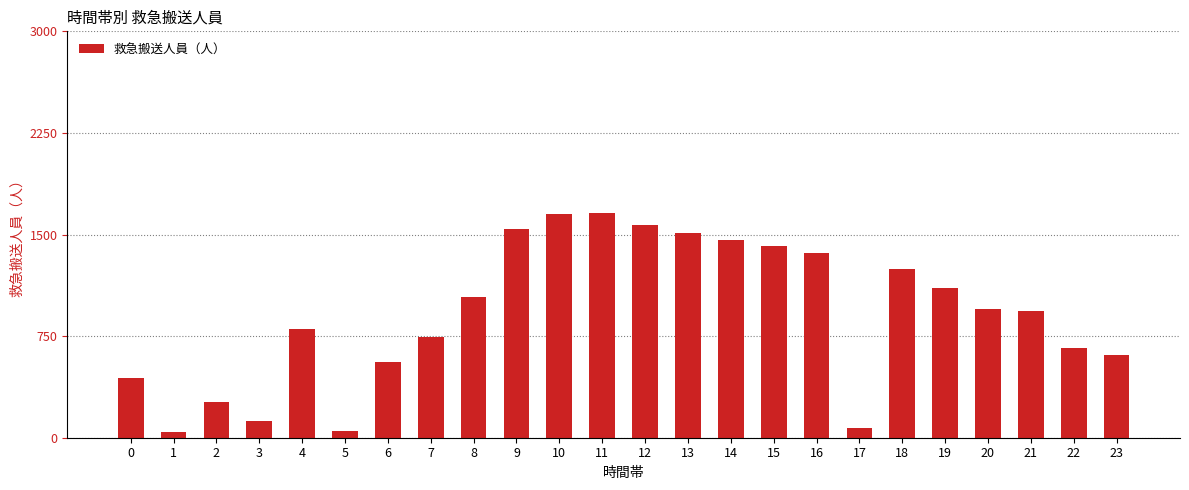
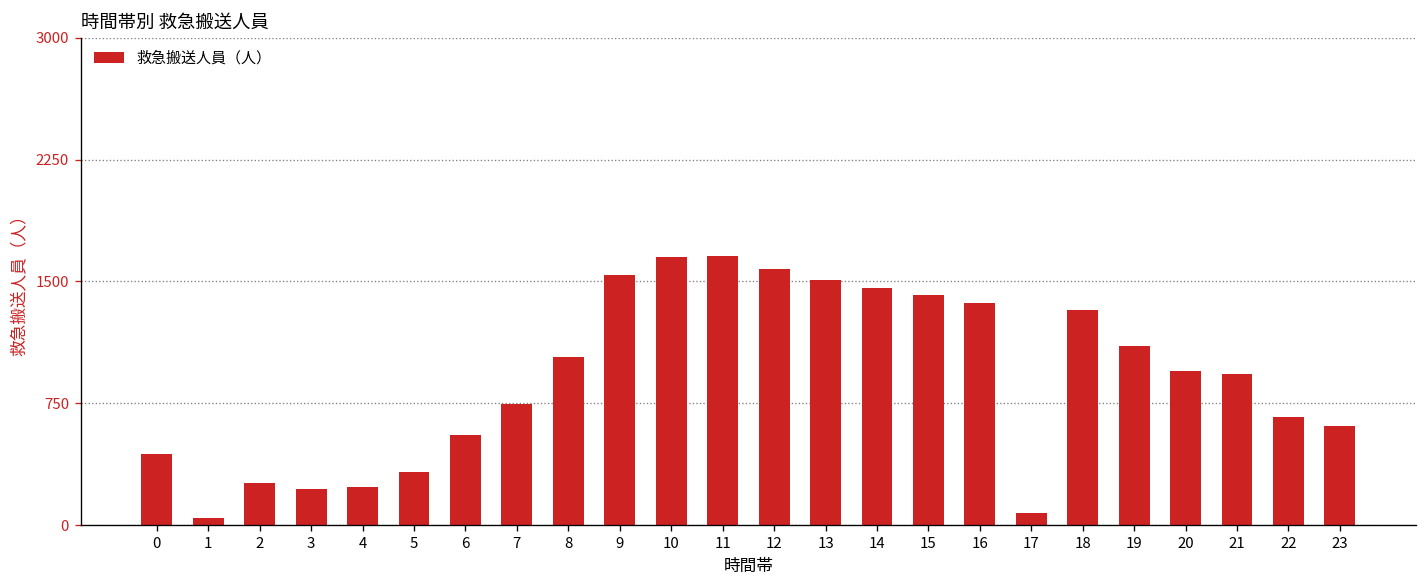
  {
    "0": 440,
    "1": 40,
    "2": 260,
-   "3": 120,
-   "4": 800,
-   "5": 50,
+   "3": 220,
+   "4": 240,
+   "5": 330,
    "6": 560,
    "7": 750,
    "8": 1040,
    "9": 1540,
    "10": 1650,
    "11": 1660,
    "12": 1570,
    "13": 1510,
    "14": 1460,
    "15": 1420,
    "16": 1370,
    "17": 70,
-   "18": 1250,
+   "18": 1320,
    "19": 1100,
    "20": 950,
    "21": 930,
    "22": 660,
    "23": 610
  }
